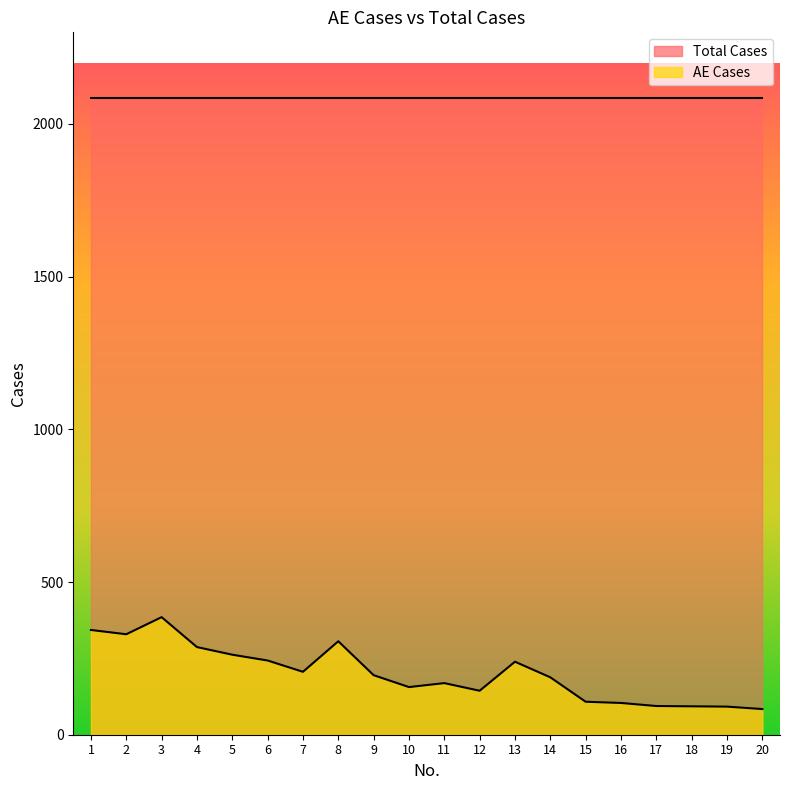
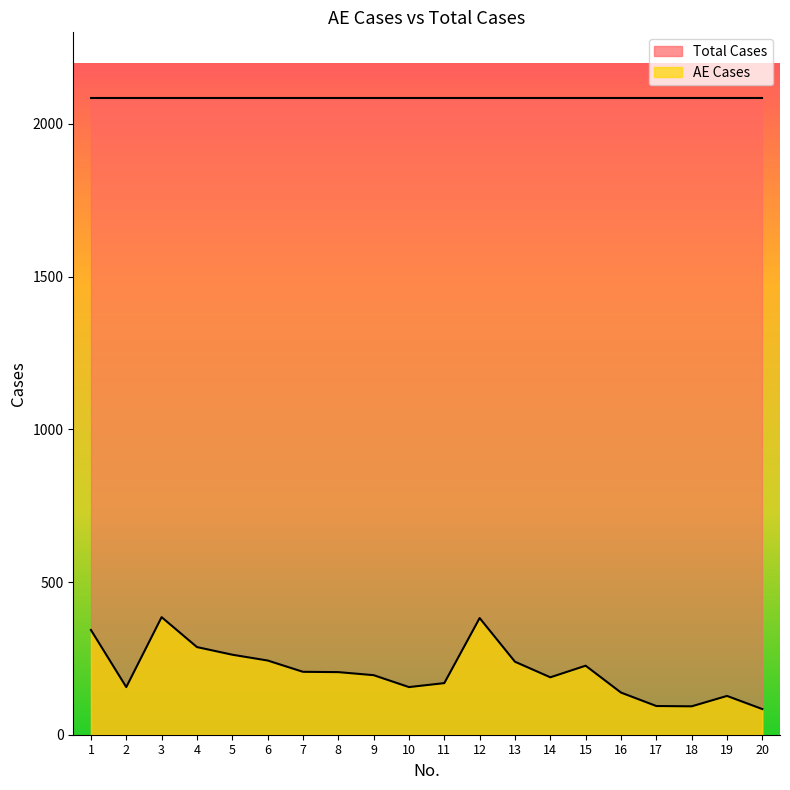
  {
    "Total Cases": {
      "1": 2090,
      "2": 2090,
      "3": 2090,
      "4": 2090,
      "5": 2090,
      "6": 2090,
      "7": 2090,
      "8": 2090,
      "9": 2090,
      "10": 2090,
      "11": 2090,
      "12": 2090,
      "13": 2090,
      "14": 2090,
      "15": 2090,
      "16": 2090,
      "17": 2090,
      "18": 2090,
      "19": 2090,
      "20": 2090
    },
    "AE Cases": {
      "1": 340,
-     "2": 330,
+     "2": 160,
      "3": 390,
      "4": 290,
      "5": 260,
      "6": 240,
      "7": 210,
-     "8": 310,
+     "8": 210,
      "9": 200,
      "10": 160,
      "11": 170,
-     "12": 140,
+     "12": 380,
      "13": 240,
      "14": 190,
-     "15": 110,
-     "16": 100,
+     "15": 230,
+     "16": 140,
      "17": 90,
      "18": 90,
-     "19": 90,
+     "19": 130,
      "20": 80
    }
  }
